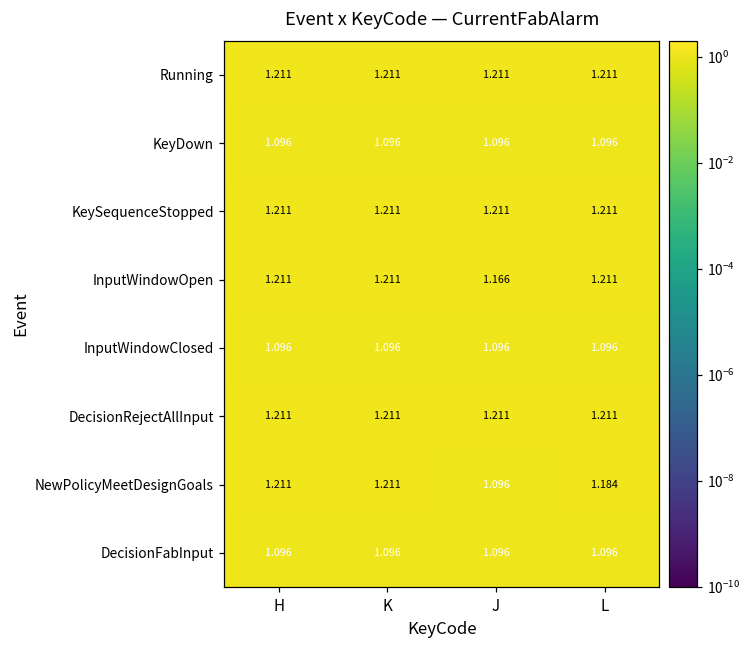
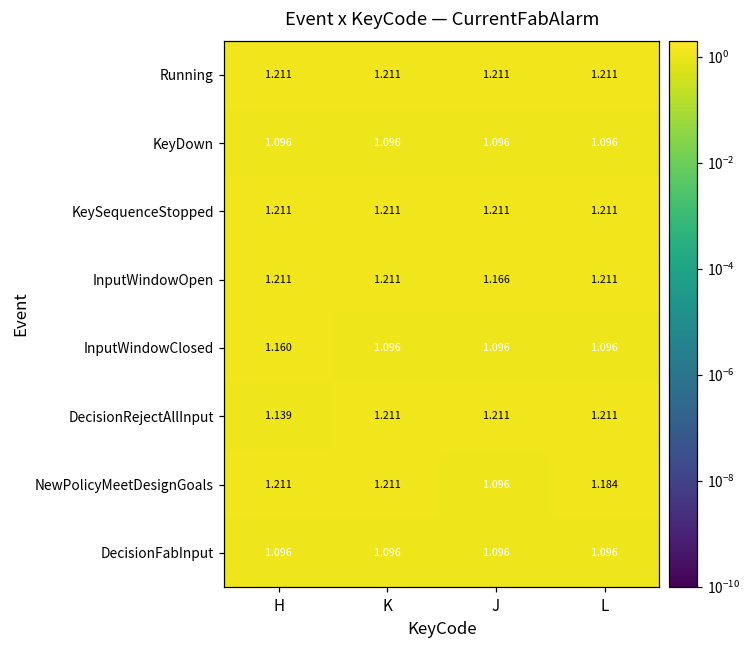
  {
    "Running": {
      "H": 1.211,
      "K": 1.211,
      "J": 1.211,
      "L": 1.211
    },
    "KeyDown": {
      "H": 1.096,
      "K": 1.096,
      "J": 1.096,
      "L": 1.096
    },
    "KeySequenceStopped": {
      "H": 1.211,
      "K": 1.211,
      "J": 1.211,
      "L": 1.211
    },
    "InputWindowOpen": {
      "H": 1.211,
      "K": 1.211,
      "J": 1.166,
      "L": 1.211
    },
    "InputWindowClosed": {
-     "H": 1.096,
+     "H": 1.160,
      "K": 1.096,
      "J": 1.096,
      "L": 1.096
    },
    "DecisionRejectAllInput": {
-     "H": 1.211,
+     "H": 1.139,
      "K": 1.211,
      "J": 1.211,
      "L": 1.211
    },
    "NewPolicyMeetDesignGoals": {
      "H": 1.211,
      "K": 1.211,
      "J": 1.096,
      "L": 1.184
    },
    "DecisionFabInput": {
      "H": 1.096,
      "K": 1.096,
      "J": 1.096,
      "L": 1.096
    }
  }
